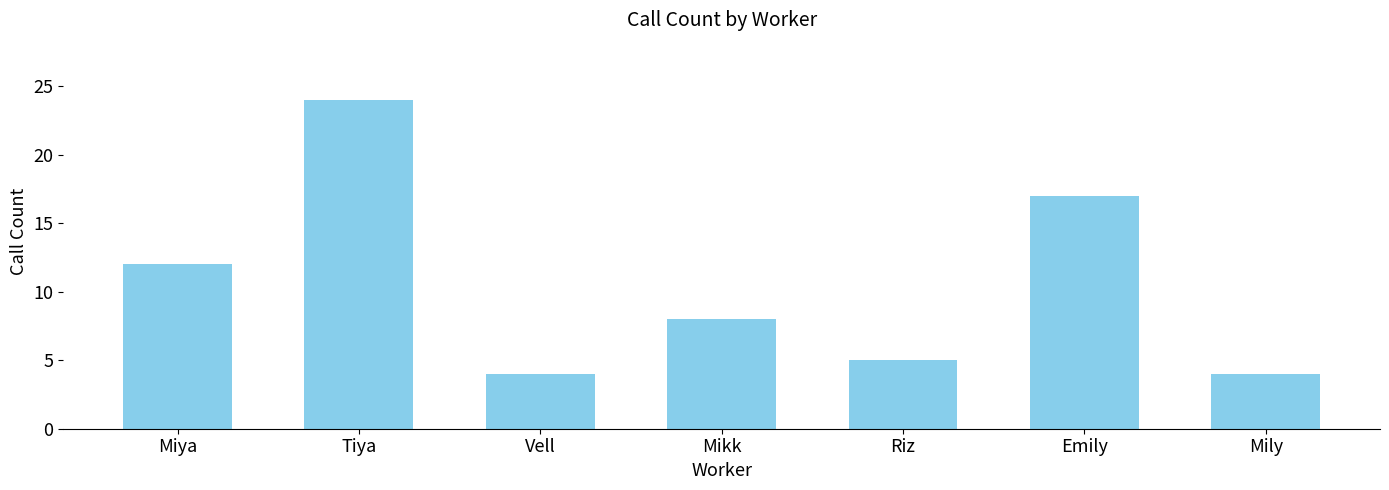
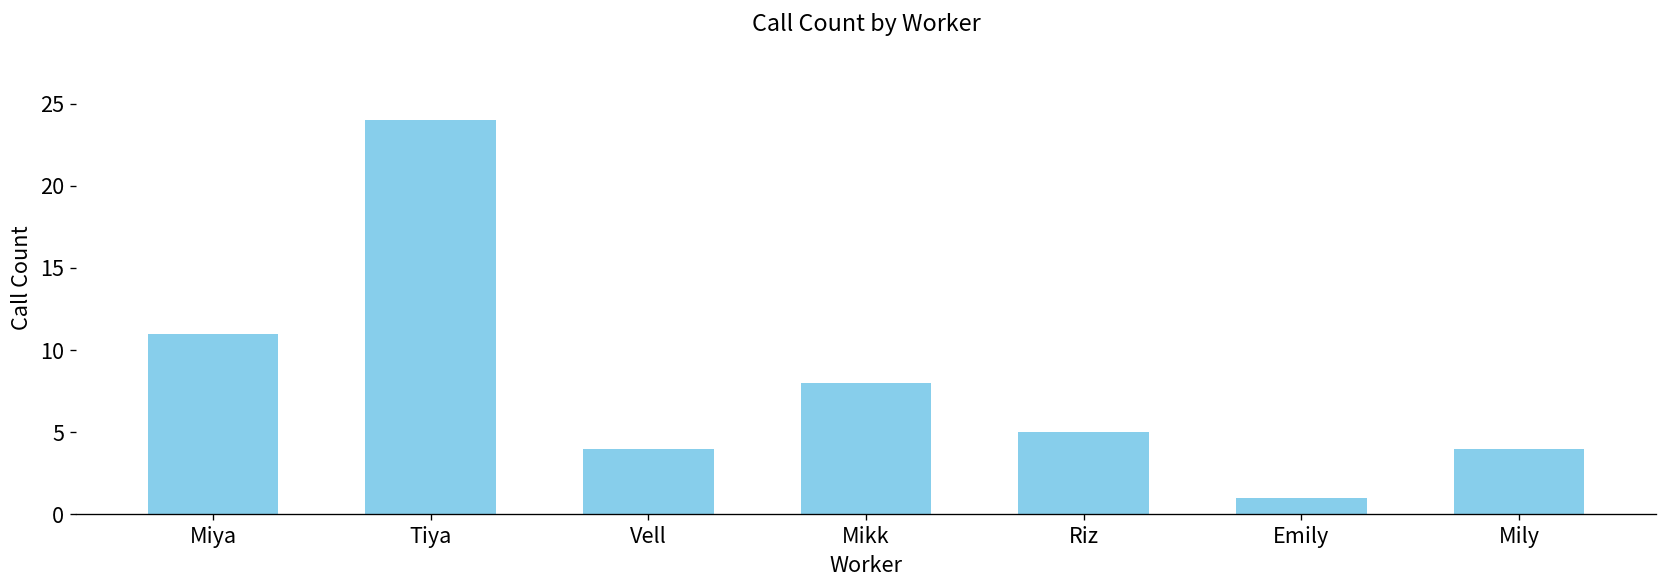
  {
-   "Miya": 12,
+   "Miya": 11,
    "Tiya": 24,
    "Vell": 4,
    "Mikk": 8,
    "Riz": 5,
-   "Emily": 17,
+   "Emily": 1,
    "Mily": 4
  }
